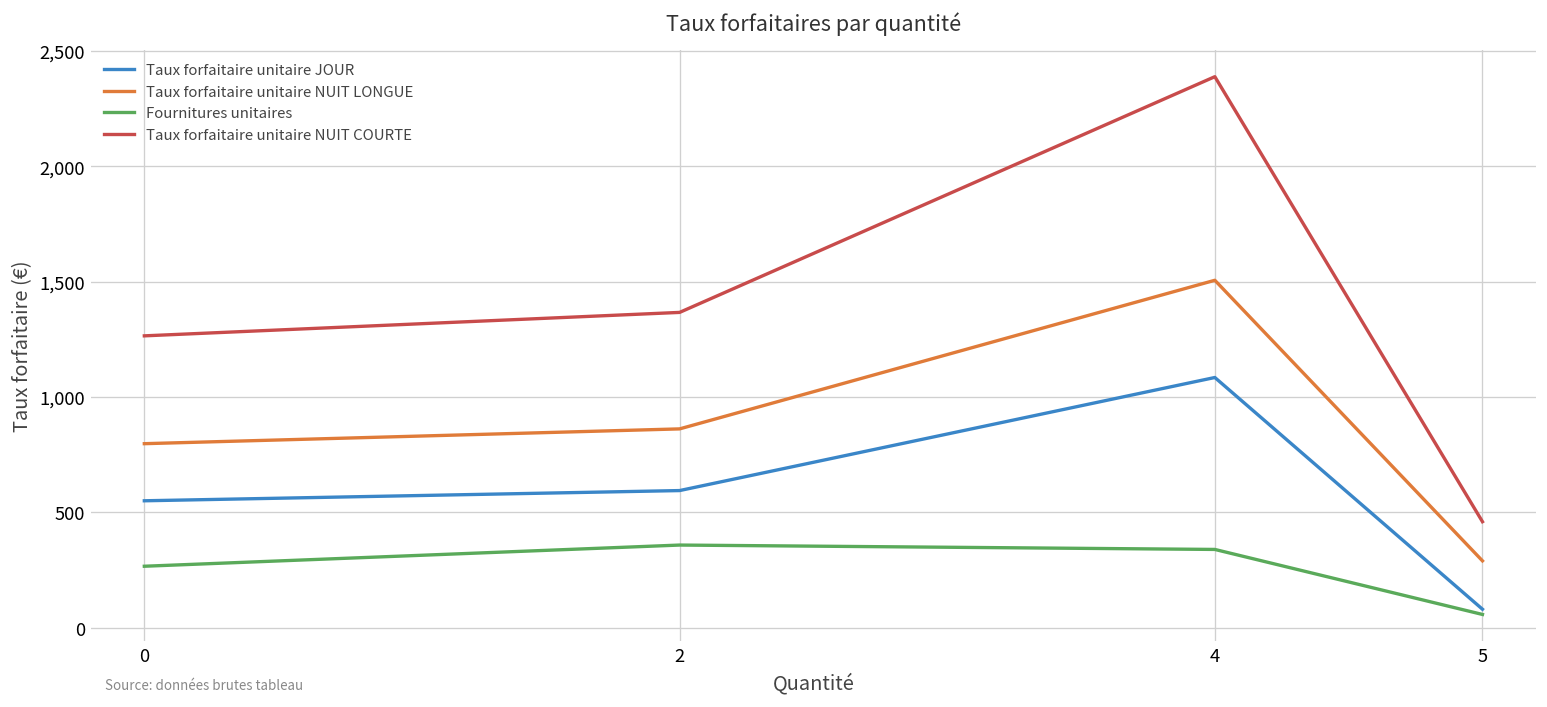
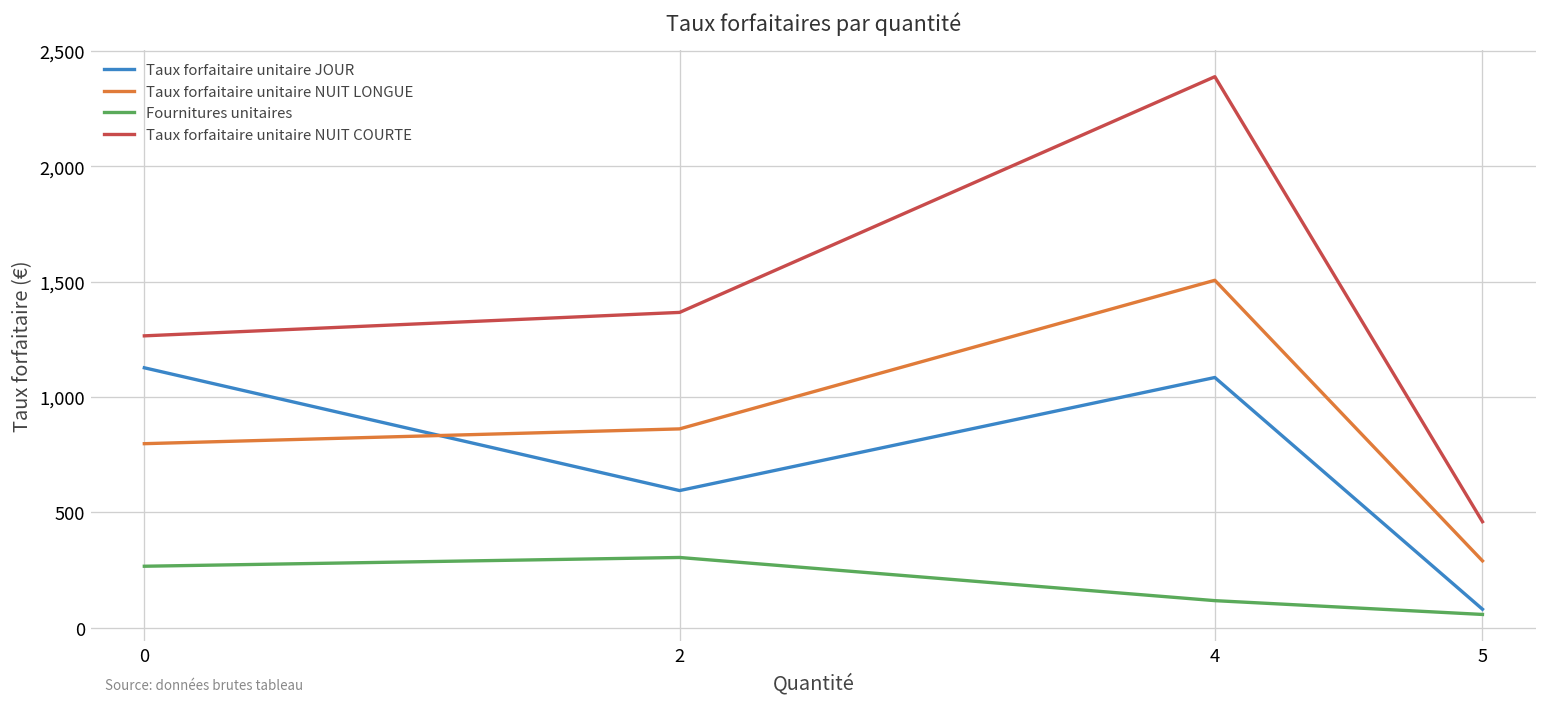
  {
    "Taux forfaitaire unitaire JOUR": {
-     "0": "550",
+     "0": "1,130",
      "2": "590",
      "4": "1,080",
      "5": "80"
    },
    "Fournitures unitaires": {
      "0": "270",
-     "2": "360",
-     "4": "340",
+     "2": "300",
+     "4": "120",
      "5": "60"
    }
  }
